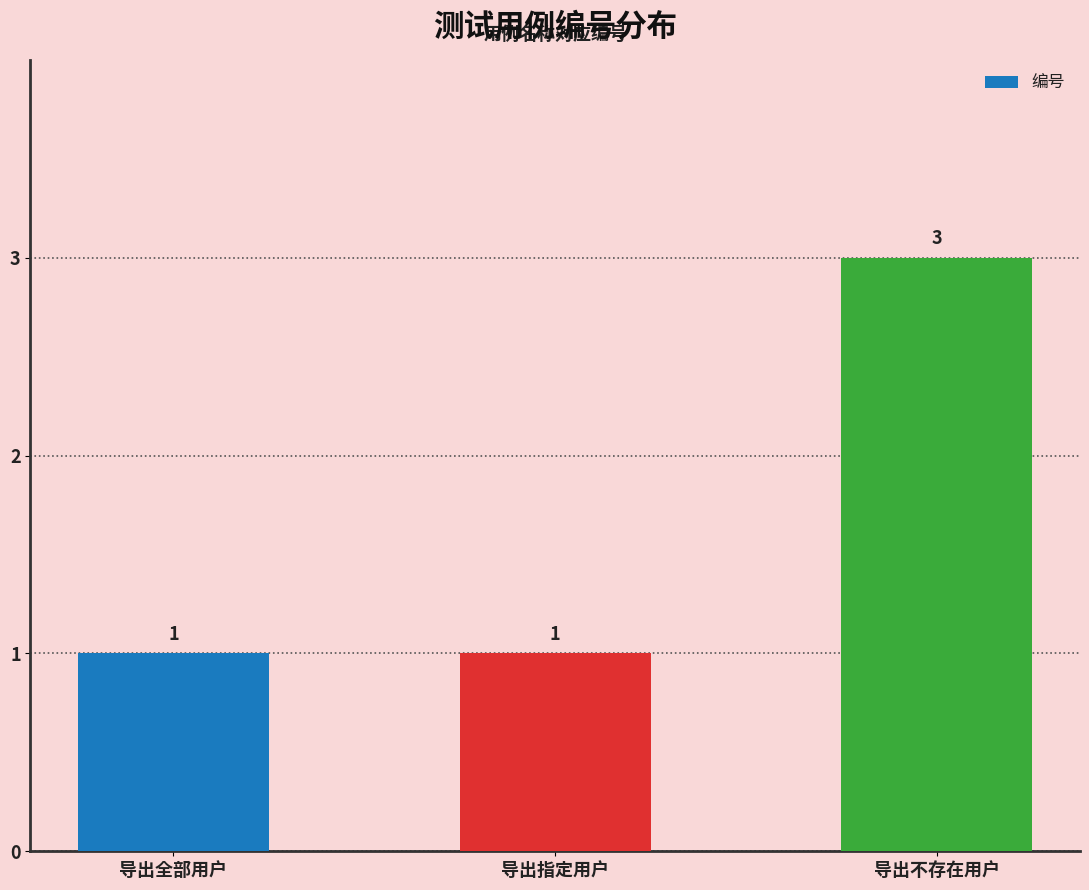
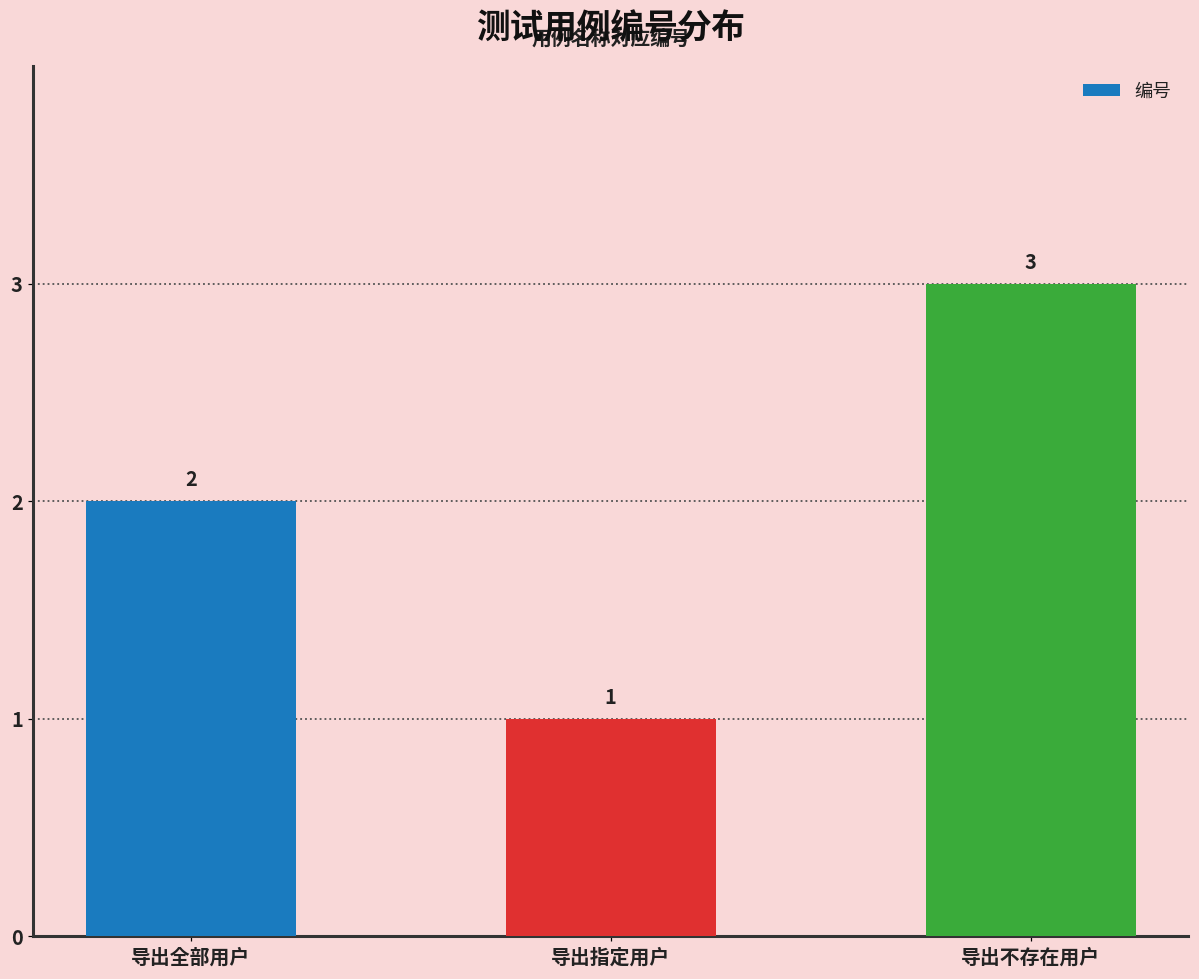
  {
-   "导出全部用户": 1,
+   "导出全部用户": 2,
    "导出指定用户": 1,
    "导出不存在用户": 3
  }
